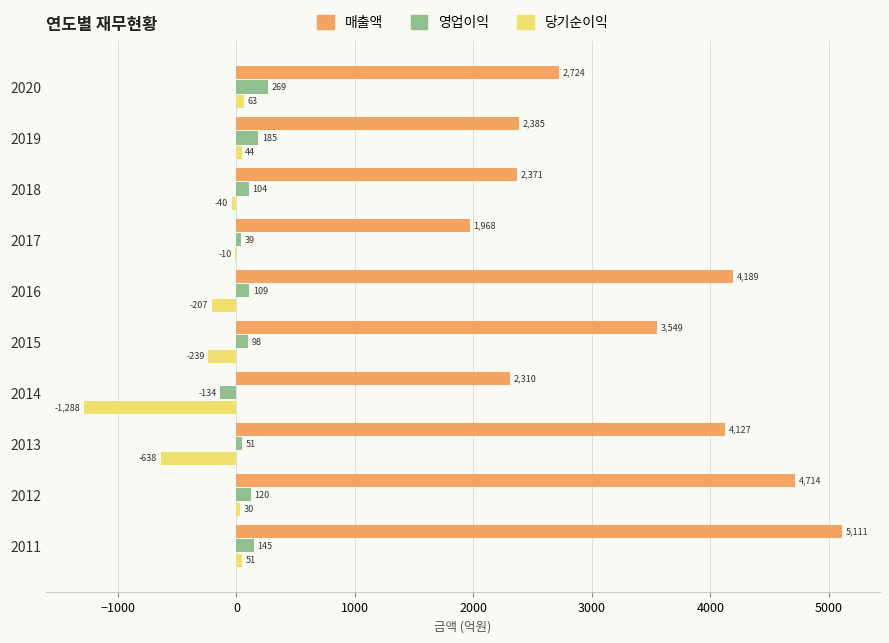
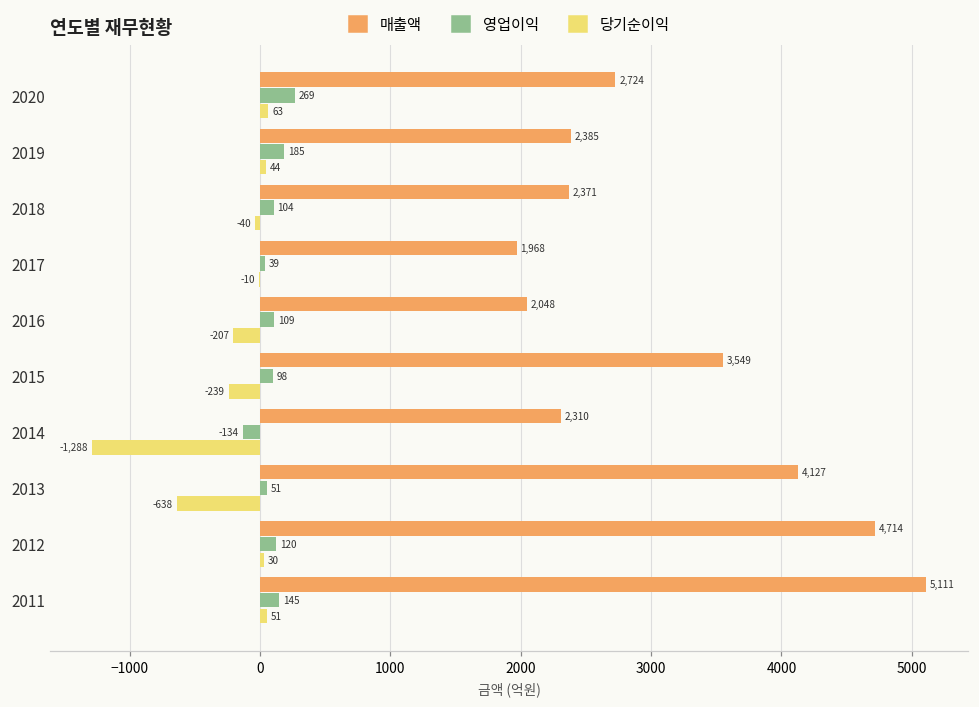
  {
    "매출액": {
      "2020": "2,724",
      "2019": "2,385",
      "2018": "2,371",
      "2017": "1,968",
-     "2016": "4,189",
+     "2016": "2,048",
      "2015": "3,549",
      "2014": "2,310",
      "2013": "4,127",
      "2012": "4,714",
      "2011": "5,111"
    },
    "영업이익": {
      "2020": "269",
      "2019": "185",
      "2018": "104",
      "2017": "39",
      "2016": "109",
      "2015": "98",
      "2014": "-134",
      "2013": "51",
      "2012": "120",
      "2011": "145"
    },
    "당기순이익": {
      "2020": "63",
      "2019": "44",
      "2018": "-40",
      "2017": "-10",
      "2016": "-207",
      "2015": "-239",
      "2014": "-1,288",
      "2013": "-638",
      "2012": "30",
      "2011": "51"
    }
  }
